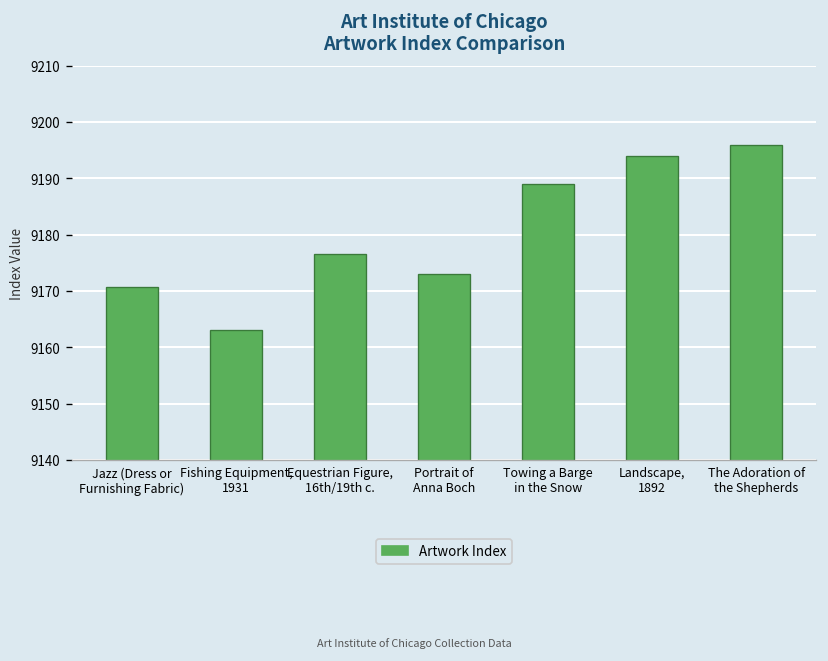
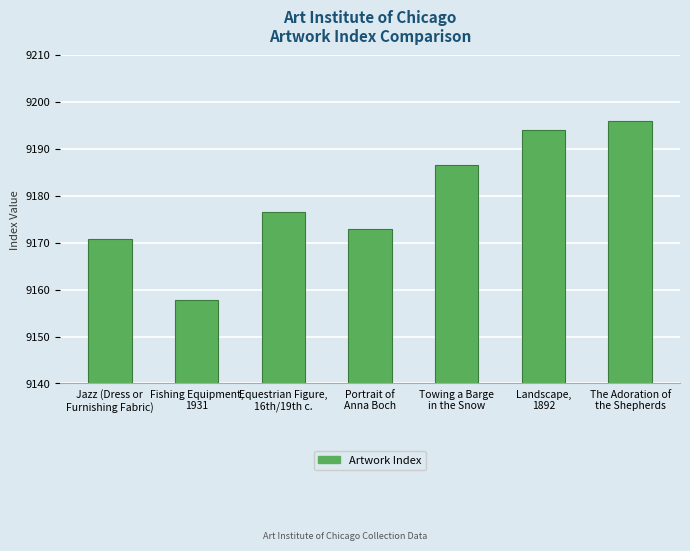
  {
    "Jazz (Dress or Furnishing Fabric)": 9171,
-   "Fishing Equipment, 1931": 9163,
+   "Fishing Equipment, 1931": 9158,
    "Equestrian Figure, 16th/19th c.": 9177,
    "Portrait of Anna Boch": 9173,
-   "Towing a Barge in the Snow": 9189,
+   "Towing a Barge in the Snow": 9187,
    "Landscape, 1892": 9194,
    "The Adoration of the Shepherds": 9196
  }
